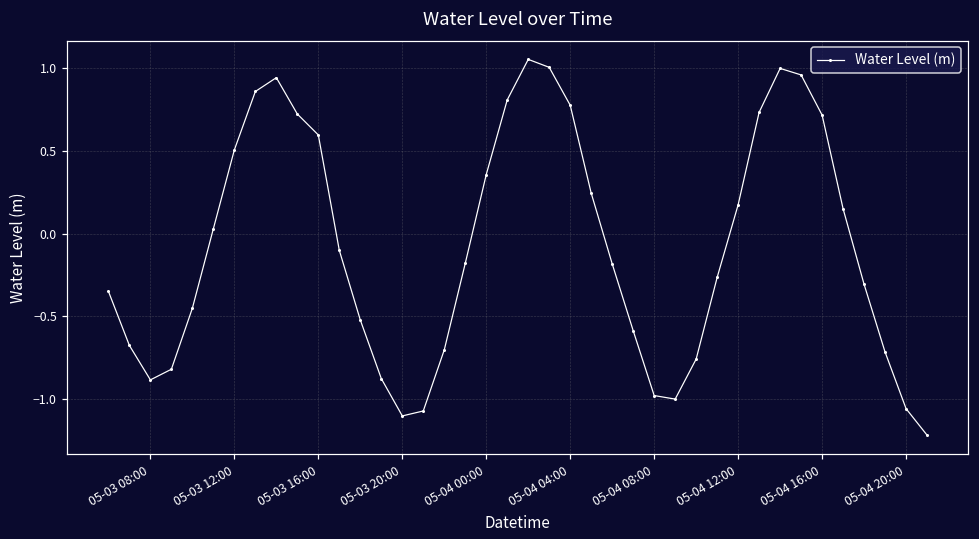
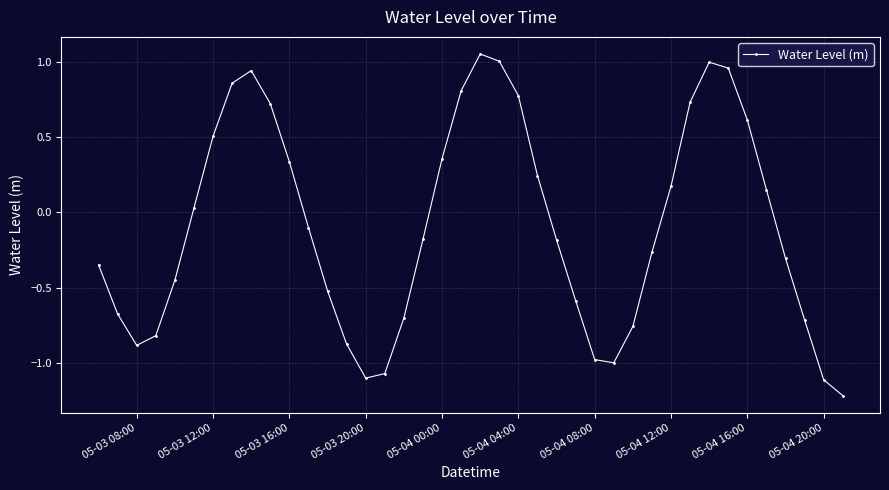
  {
    "05-03 08:00": -0.88,
    "05-03 12:00": 0.50,
-   "05-03 16:00": 0.59,
+   "05-03 16:00": 0.33,
    "05-03 20:00": -1.10,
    "05-04 00:00": 0.36,
    "05-04 04:00": 0.77,
    "05-04 08:00": -0.98,
    "05-04 12:00": 0.17,
-   "05-04 16:00": 0.71,
-   "05-04 20:00": -1.06
+   "05-04 16:00": 0.61,
+   "05-04 20:00": -1.11
  }
